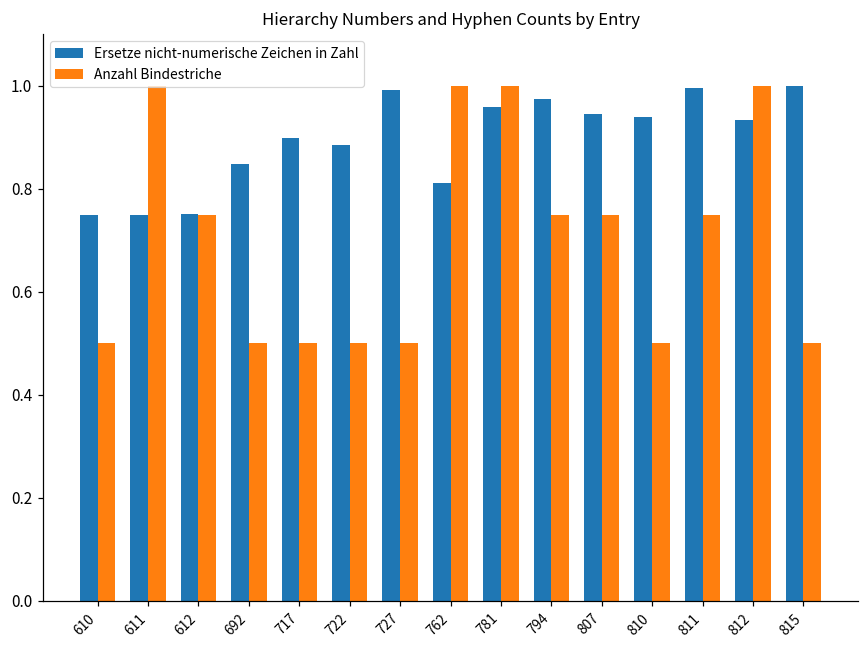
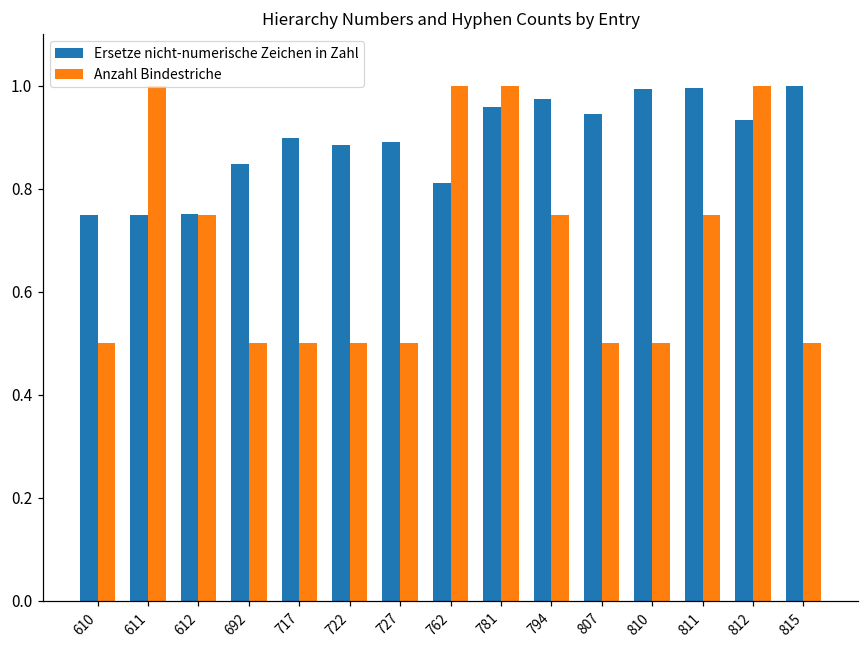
  {
    "Ersetze nicht-numerische Zeichen in Zahl": {
      "610": 0.75,
      "611": 0.75,
      "612": 0.75,
      "692": 0.85,
      "717": 0.90,
      "722": 0.89,
-     "727": 0.99,
+     "727": 0.89,
      "762": 0.81,
      "781": 0.96,
      "794": 0.97,
      "807": 0.95,
-     "810": 0.94,
+     "810": 0.99,
      "811": 1.00,
      "812": 0.93,
      "815": 1.00
    },
    "Anzahl Bindestriche": {
      "610": 0.50,
      "612": 0.75,
      "692": 0.50,
      "717": 0.50,
      "722": 0.50,
      "727": 0.50,
      "762": 1.00,
      "781": 1.00,
      "794": 0.75,
-     "807": 0.75,
+     "807": 0.50,
      "810": 0.50,
      "811": 0.75,
      "812": 1.00,
      "815": 0.50
    }
  }
